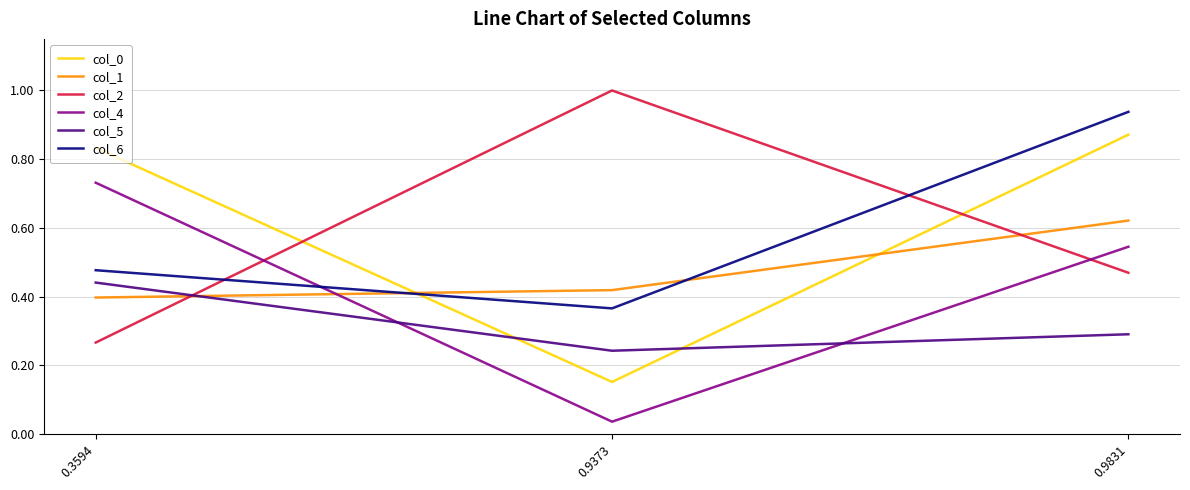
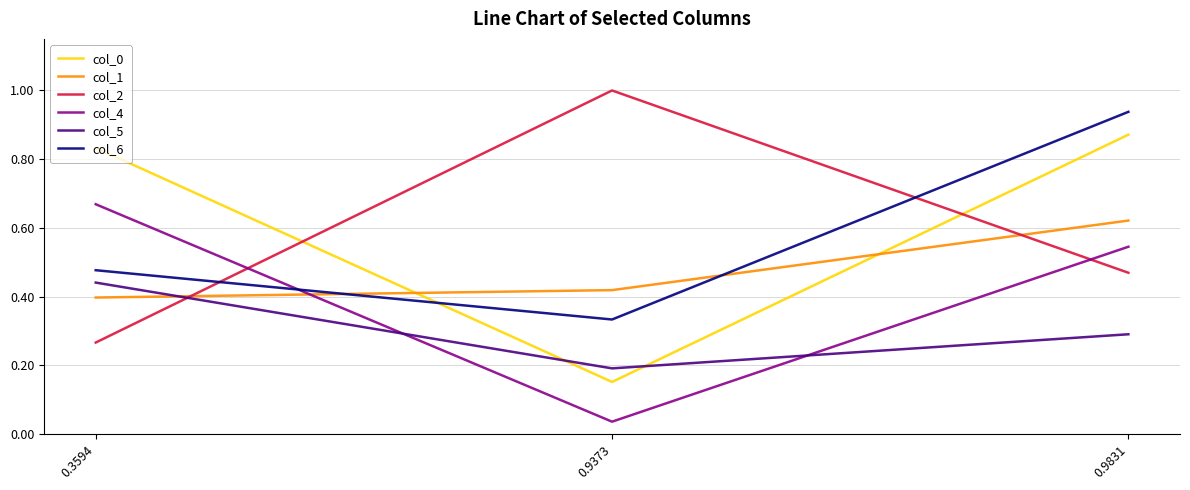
  {
    "col_0": {
      "0.9373": 0.15,
      "0.9831": 0.87
    },
    "col_1": {
      "0.3594": 0.40,
      "0.9373": 0.42,
      "0.9831": 0.62
    },
    "col_2": {
      "0.3594": 0.27,
      "0.9373": 1.00,
      "0.9831": 0.47
    },
    "col_4": {
-     "0.3594": 0.73,
+     "0.3594": 0.67,
      "0.9373": 0.04,
      "0.9831": 0.55
    },
    "col_5": {
      "0.3594": 0.44,
-     "0.9373": 0.24,
+     "0.9373": 0.19,
      "0.9831": 0.29
    },
    "col_6": {
      "0.3594": 0.48,
-     "0.9373": 0.37,
+     "0.9373": 0.33,
      "0.9831": 0.94
    }
  }
